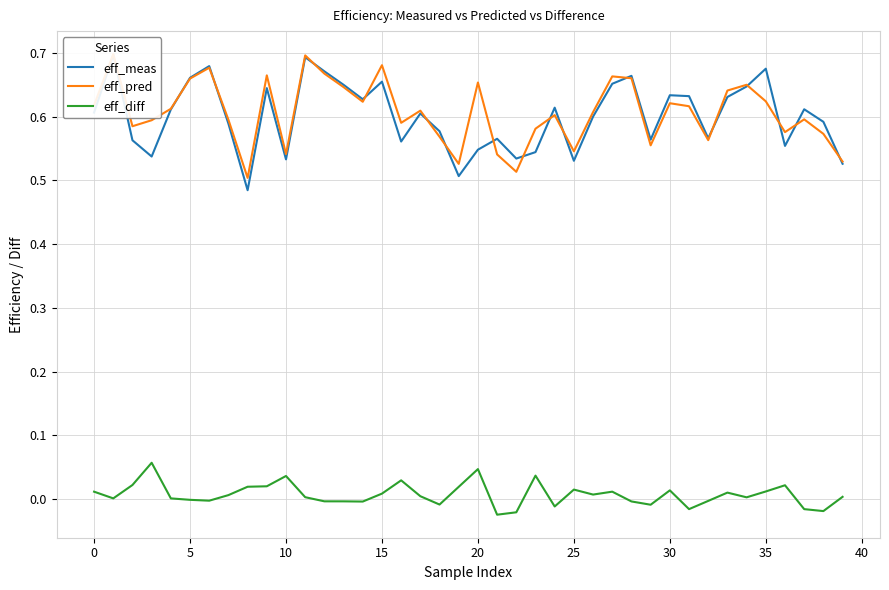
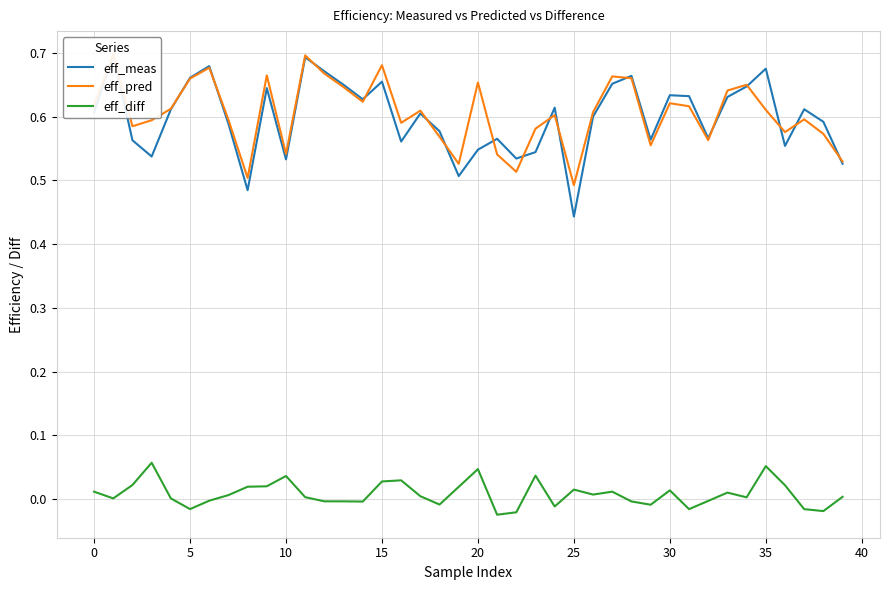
  {
    "eff_meas": {
      "10": 0.53,
      "15": 0.65,
      "20": 0.55,
-     "25": 0.53,
+     "25": 0.44,
      "30": 0.63,
      "35": 0.68
    },
    "eff_pred": {
      "10": 0.54,
      "15": 0.68,
      "20": 0.65,
-     "25": 0.55,
+     "25": 0.49,
      "30": 0.62,
-     "35": 0.62
+     "35": 0.61
    },
    "eff_diff": {
      "0": 0.01,
-     "5": 0.00,
+     "5": -0.02,
      "10": 0.04,
-     "15": 0.01,
+     "15": 0.03,
      "20": 0.05,
      "25": 0.01,
      "30": 0.01,
-     "35": 0.01
+     "35": 0.05
    }
  }
